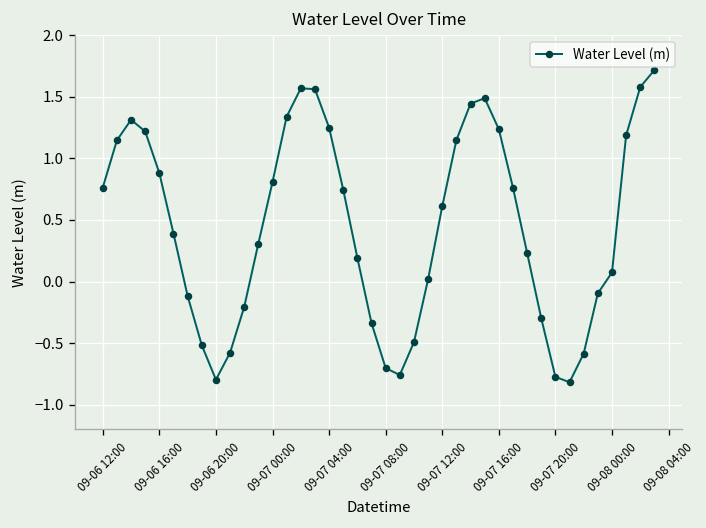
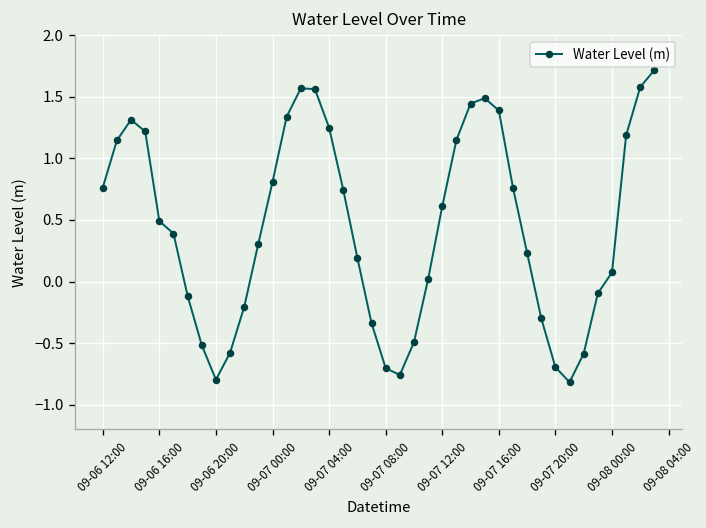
  {
    "09-06 12:00": 0.76,
-   "09-06 16:00": 0.88,
+   "09-06 16:00": 0.49,
    "09-06 20:00": -0.80,
    "09-07 00:00": 0.81,
    "09-07 04:00": 1.25,
    "09-07 08:00": -0.70,
    "09-07 12:00": 0.61,
-   "09-07 16:00": 1.24,
-   "09-07 20:00": -0.77,
+   "09-07 16:00": 1.39,
+   "09-07 20:00": -0.69,
    "09-08 00:00": 0.07
  }
